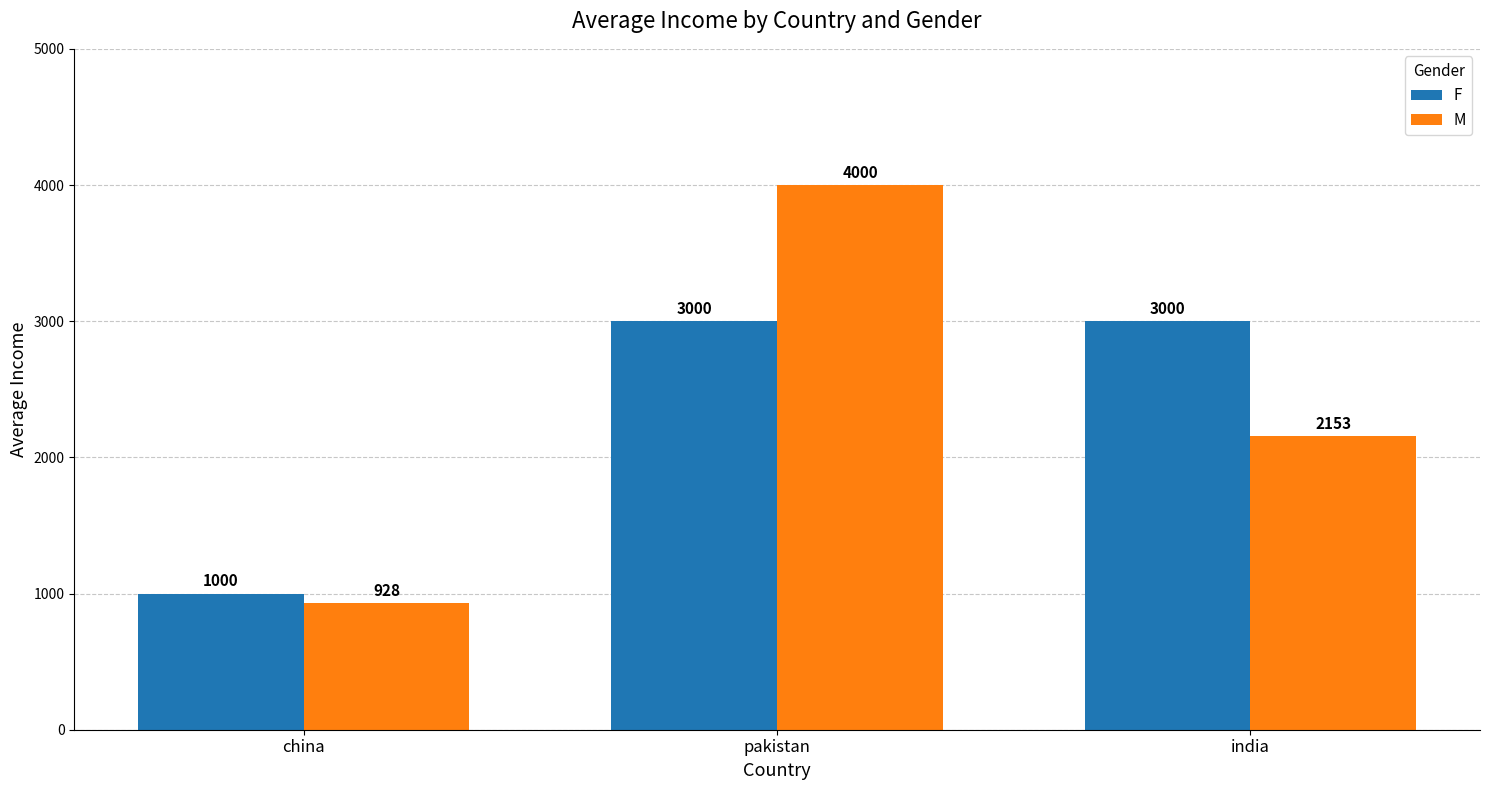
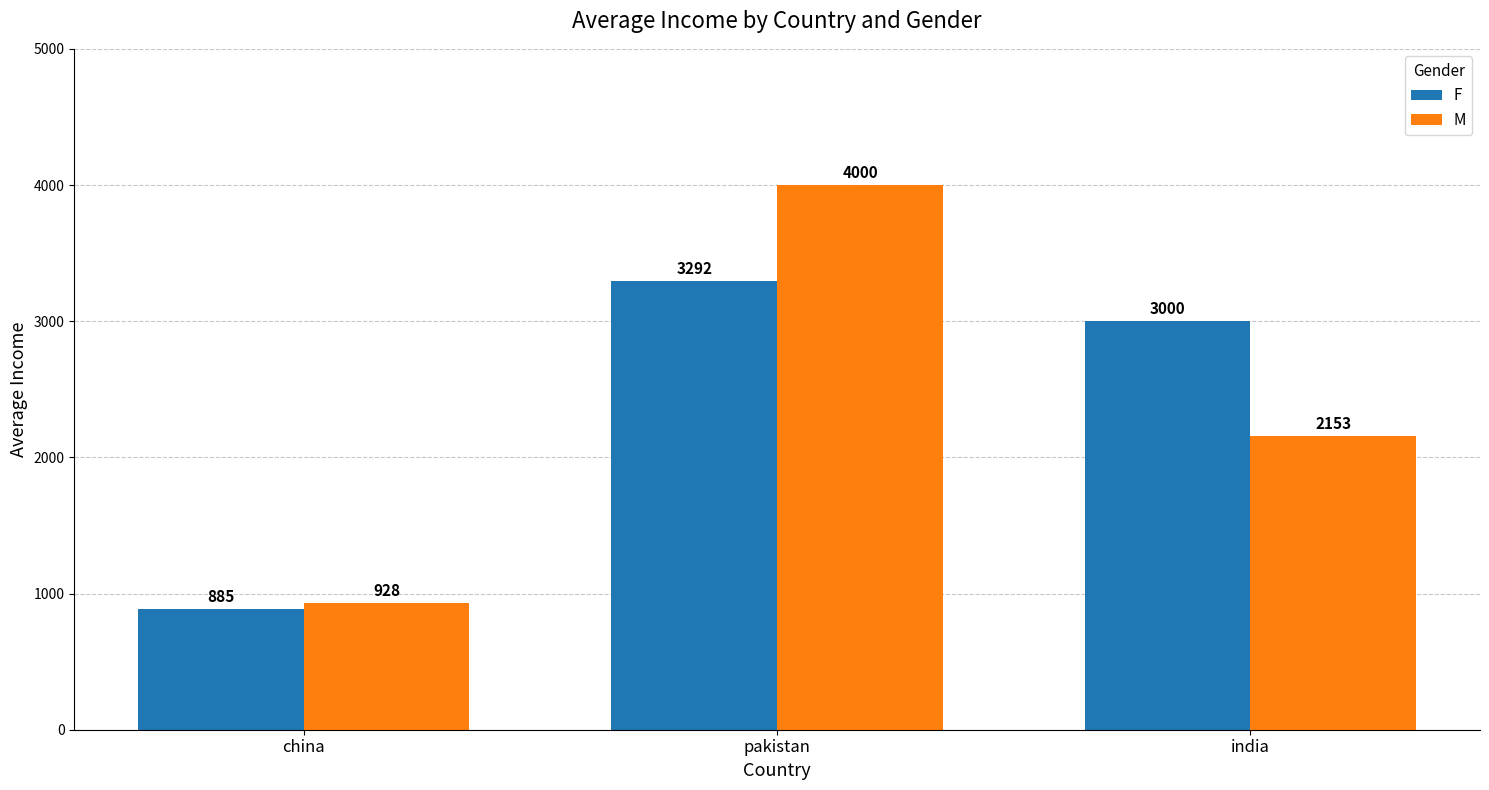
  {
    "F": {
-     "china": 1000,
-     "pakistan": 3000,
+     "china": 885,
+     "pakistan": 3292,
      "india": 3000
    },
    "M": {
      "china": 928,
      "pakistan": 4000,
      "india": 2153
    }
  }
